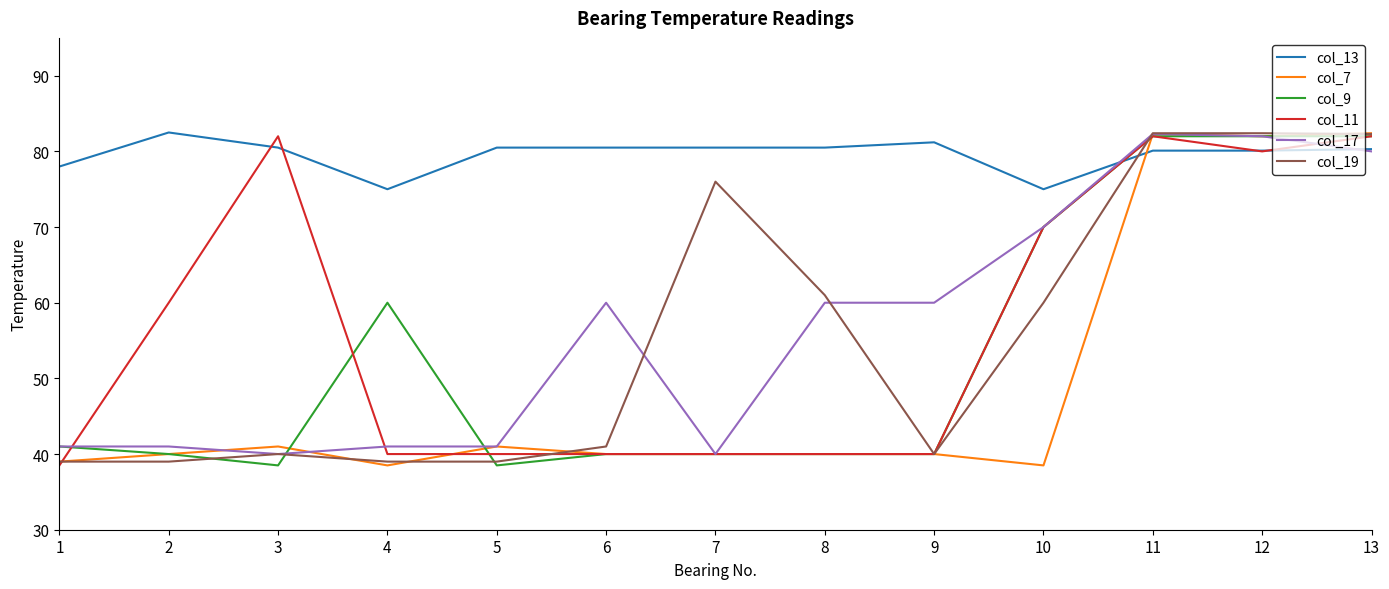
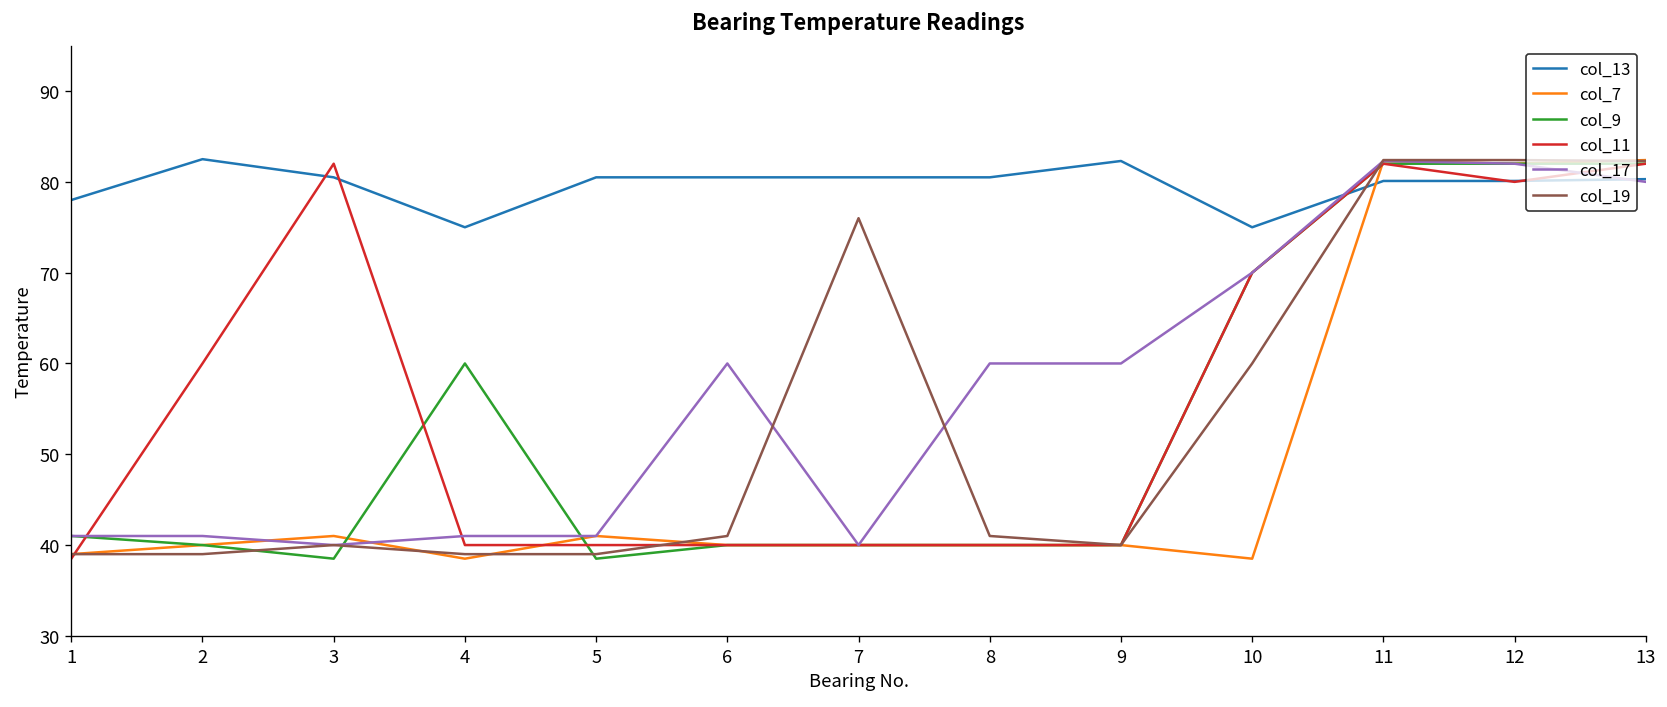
  {
    "col_13": {
      "1": 78,
      "2": 83,
      "3": 81,
      "4": 75,
      "5": 81,
      "6": 81,
      "7": 81,
      "8": 81,
-     "9": 81,
+     "9": 82,
      "10": 75,
      "11": 80
    },
    "col_7": {
      "3": 41,
      "4": 39,
      "10": 39
    },
    "col_9": {
      "3": 39,
      "4": 60,
      "5": 39
    },
    "col_11": {
      "1": 39,
      "2": 60,
      "3": 82,
      "4": 40,
      "5": 40
    },
    "col_17": {
      "2": 41,
      "4": 41,
      "6": 60,
      "8": 60,
      "9": 60
    },
    "col_19": {
      "2": 39,
      "4": 39,
      "5": 39,
      "6": 41,
      "7": 76,
-     "8": 61,
+     "8": 41,
      "10": 60,
      "12": 82
    }
  }
